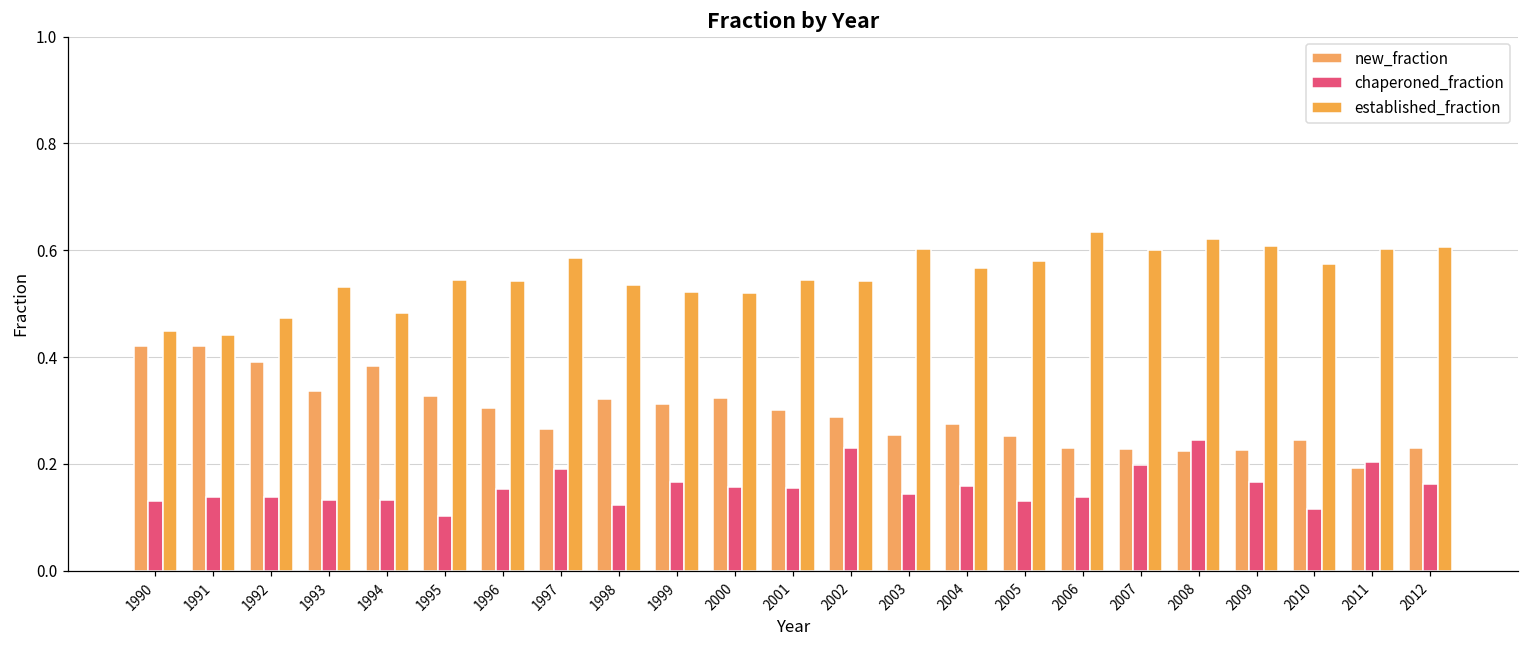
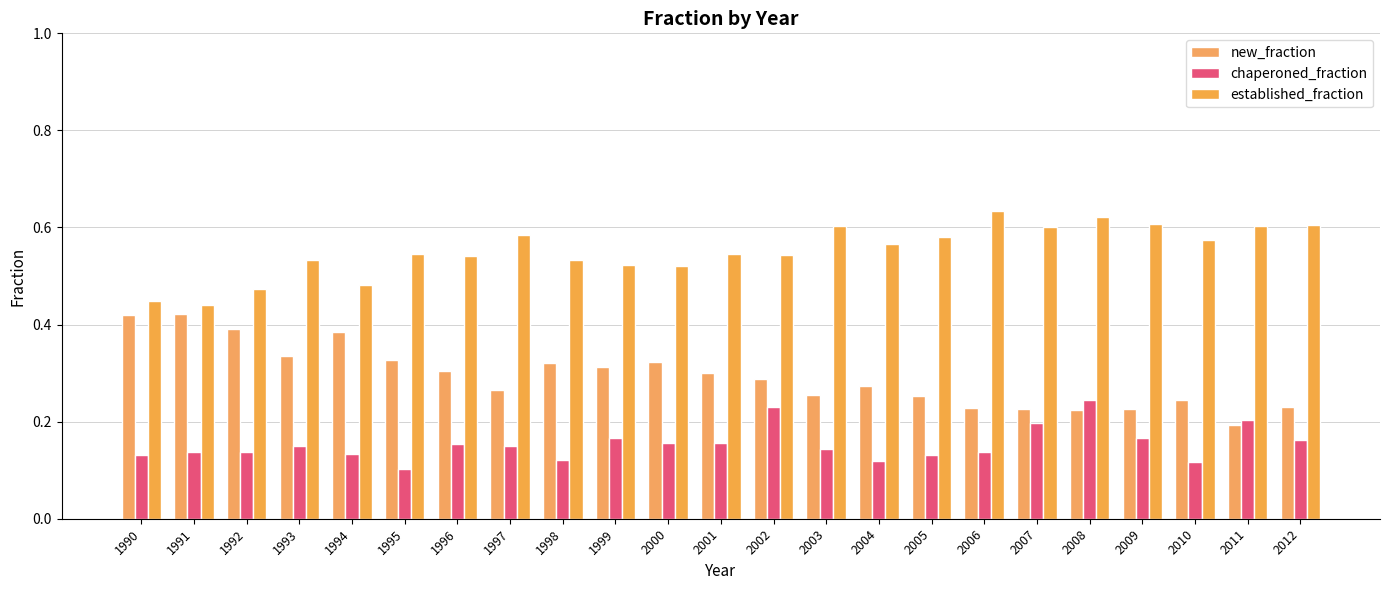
  {
    "chaperoned_fraction": {
      "1990": 0.13,
      "1991": 0.14,
      "1992": 0.14,
-     "1993": 0.13,
+     "1993": 0.15,
      "1994": 0.13,
      "1995": 0.10,
      "1996": 0.15,
-     "1997": 0.19,
+     "1997": 0.15,
      "1998": 0.12,
      "1999": 0.17,
      "2000": 0.16,
      "2001": 0.16,
      "2002": 0.23,
      "2003": 0.14,
-     "2004": 0.16,
+     "2004": 0.12,
      "2005": 0.13,
      "2006": 0.14,
      "2007": 0.20,
      "2008": 0.25,
      "2009": 0.17,
      "2010": 0.12,
      "2011": 0.20,
      "2012": 0.16
    }
  }
